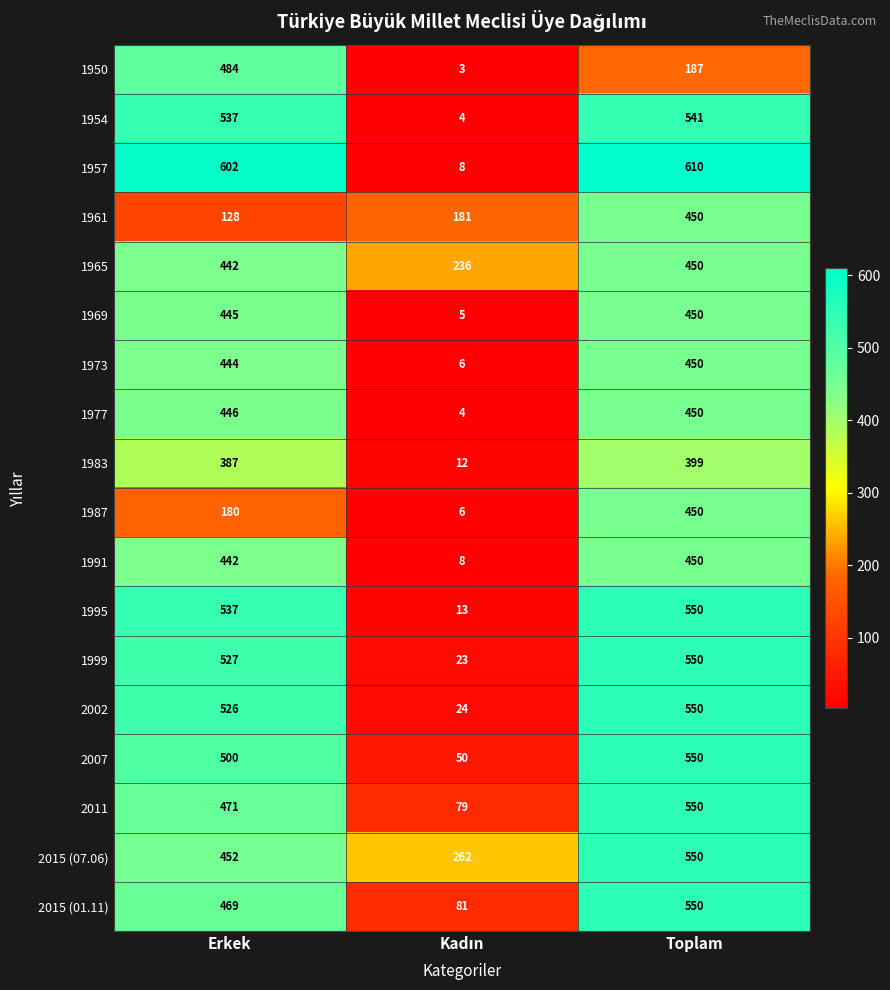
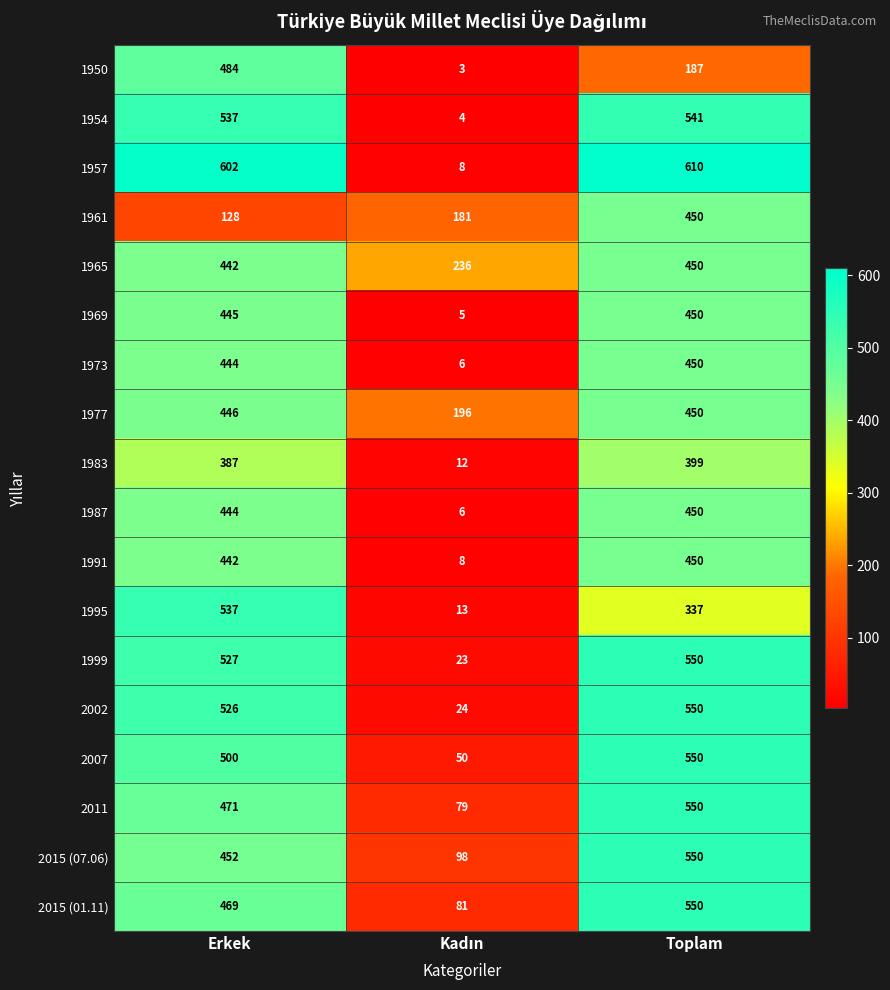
  {
    "1950": {
      "Erkek": 484,
      "Kadın": 3,
      "Toplam": 187
    },
    "1954": {
      "Erkek": 537,
      "Kadın": 4,
      "Toplam": 541
    },
    "1957": {
      "Erkek": 602,
      "Kadın": 8,
      "Toplam": 610
    },
    "1961": {
      "Erkek": 128,
      "Kadın": 181,
      "Toplam": 450
    },
    "1965": {
      "Erkek": 442,
      "Kadın": 236,
      "Toplam": 450
    },
    "1969": {
      "Erkek": 445,
      "Kadın": 5,
      "Toplam": 450
    },
    "1973": {
      "Erkek": 444,
      "Kadın": 6,
      "Toplam": 450
    },
    "1977": {
      "Erkek": 446,
-     "Kadın": 4,
+     "Kadın": 196,
      "Toplam": 450
    },
    "1983": {
      "Erkek": 387,
      "Kadın": 12,
      "Toplam": 399
    },
    "1987": {
-     "Erkek": 180,
+     "Erkek": 444,
      "Kadın": 6,
      "Toplam": 450
    },
    "1991": {
      "Erkek": 442,
      "Kadın": 8,
      "Toplam": 450
    },
    "1995": {
      "Erkek": 537,
      "Kadın": 13,
-     "Toplam": 550
+     "Toplam": 337
    },
    "1999": {
      "Erkek": 527,
      "Kadın": 23,
      "Toplam": 550
    },
    "2002": {
      "Erkek": 526,
      "Kadın": 24,
      "Toplam": 550
    },
    "2007": {
      "Erkek": 500,
      "Kadın": 50,
      "Toplam": 550
    },
    "2011": {
      "Erkek": 471,
      "Kadın": 79,
      "Toplam": 550
    },
    "2015 (07.06)": {
      "Erkek": 452,
-     "Kadın": 262,
+     "Kadın": 98,
      "Toplam": 550
    },
    "2015 (01.11)": {
      "Erkek": 469,
      "Kadın": 81,
      "Toplam": 550
    }
  }
